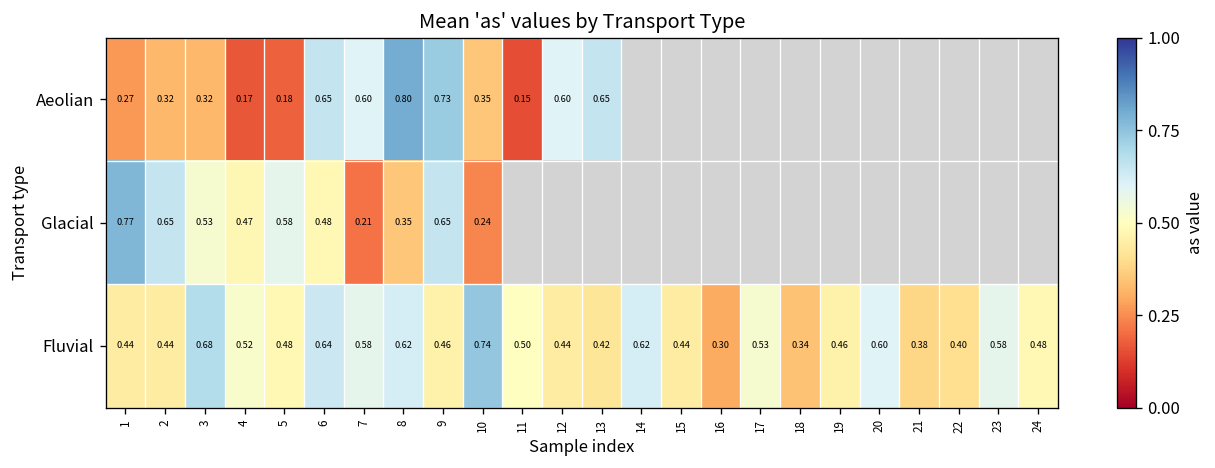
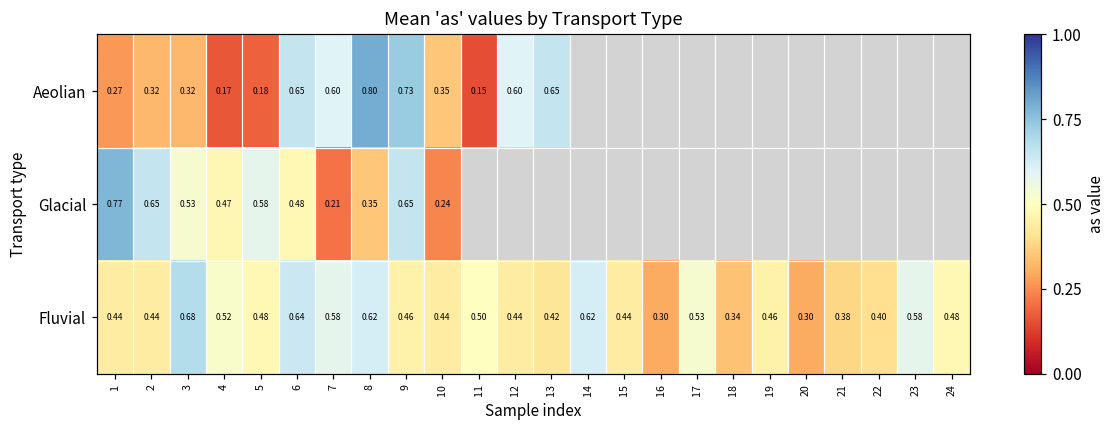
  {
    "Aeolian": {
      "1": 0.27,
      "2": 0.32,
      "3": 0.32,
      "4": 0.17,
      "5": 0.18,
      "6": 0.65,
      "7": 0.60,
      "8": 0.80,
      "9": 0.73,
      "10": 0.35,
      "11": 0.15,
      "12": 0.60,
      "13": 0.65
    },
    "Glacial": {
      "1": 0.77,
      "2": 0.65,
      "3": 0.53,
      "4": 0.47,
      "5": 0.58,
      "6": 0.48,
      "7": 0.21,
      "8": 0.35,
      "9": 0.65,
      "10": 0.24
    },
    "Fluvial": {
      "1": 0.44,
      "2": 0.44,
      "3": 0.68,
      "4": 0.52,
      "5": 0.48,
      "6": 0.64,
      "7": 0.58,
      "8": 0.62,
      "9": 0.46,
-     "10": 0.74,
+     "10": 0.44,
      "11": 0.50,
      "12": 0.44,
      "13": 0.42,
      "14": 0.62,
      "15": 0.44,
      "16": 0.30,
      "17": 0.53,
      "18": 0.34,
      "19": 0.46,
-     "20": 0.60,
+     "20": 0.30,
      "21": 0.38,
      "22": 0.40,
      "23": 0.58,
      "24": 0.48
    }
  }
